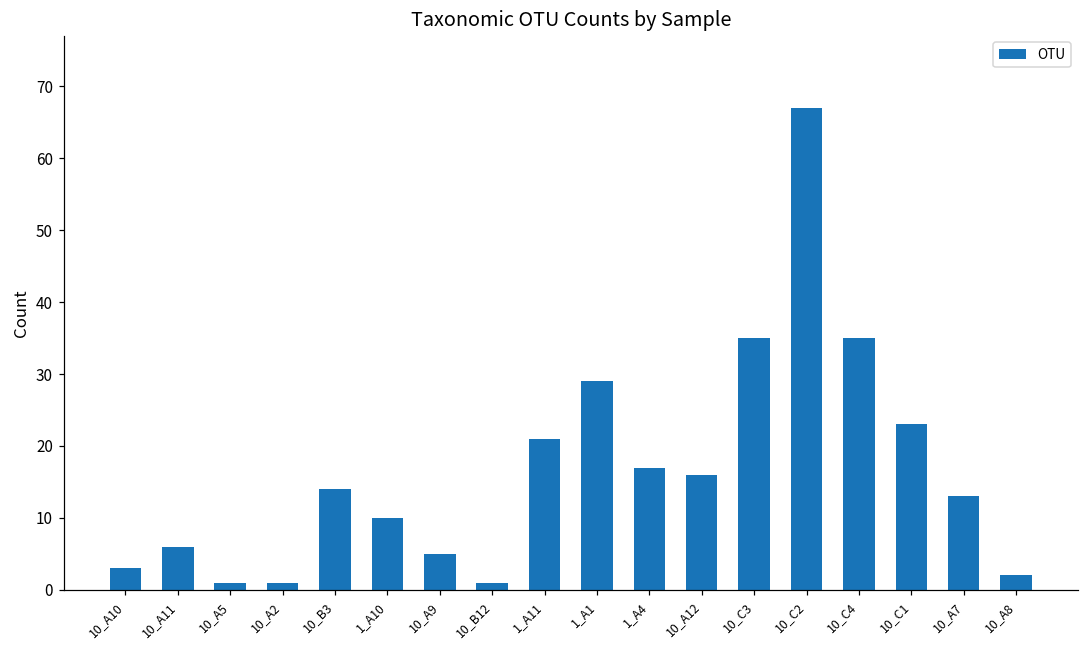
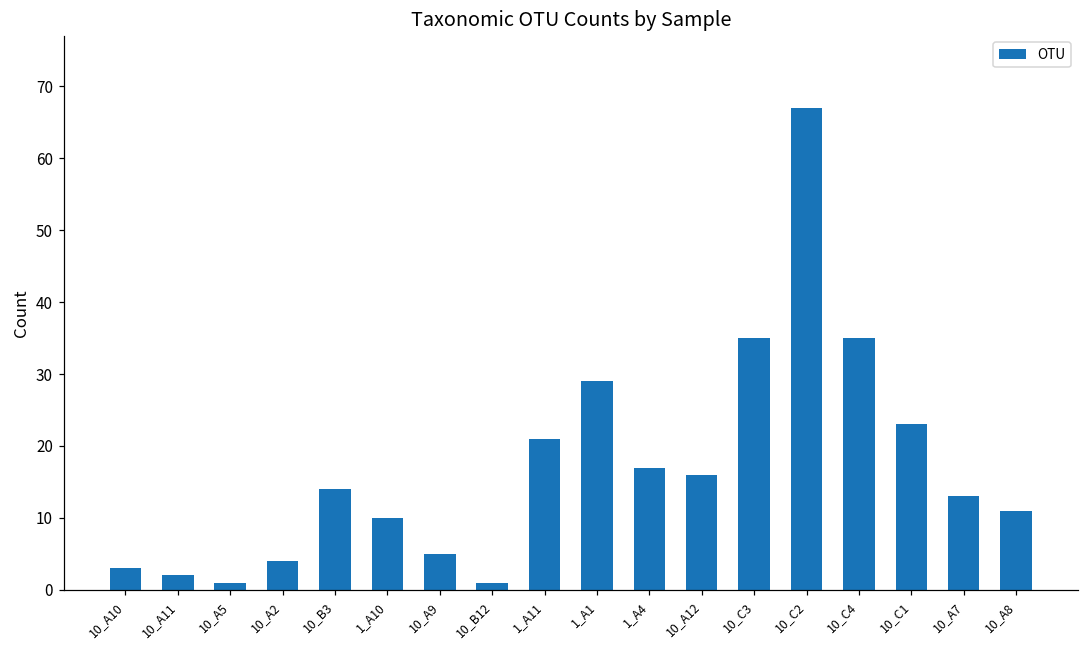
  {
    "10_A10": 3,
-   "10_A11": 6,
+   "10_A11": 2,
    "10_A5": 1,
-   "10_A2": 1,
+   "10_A2": 4,
    "10_B3": 14,
    "1_A10": 10,
    "10_A9": 5,
    "10_B12": 1,
    "1_A11": 21,
    "1_A1": 29,
    "1_A4": 17,
    "10_A12": 16,
    "10_C3": 35,
    "10_C2": 67,
    "10_C4": 35,
    "10_C1": 23,
    "10_A7": 13,
-   "10_A8": 2
+   "10_A8": 11
  }
